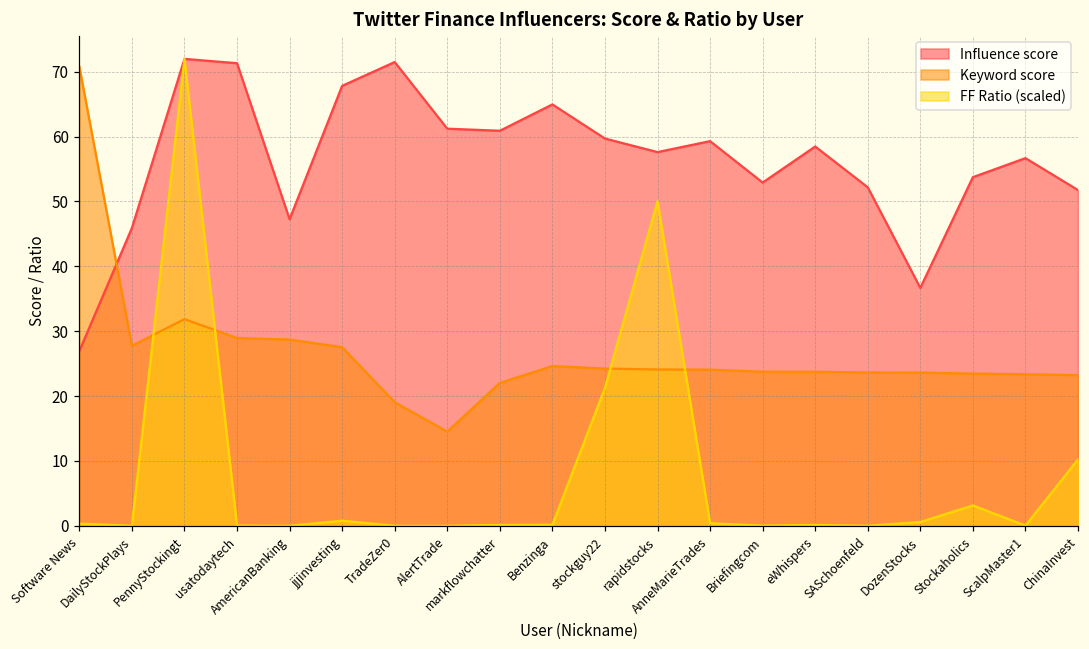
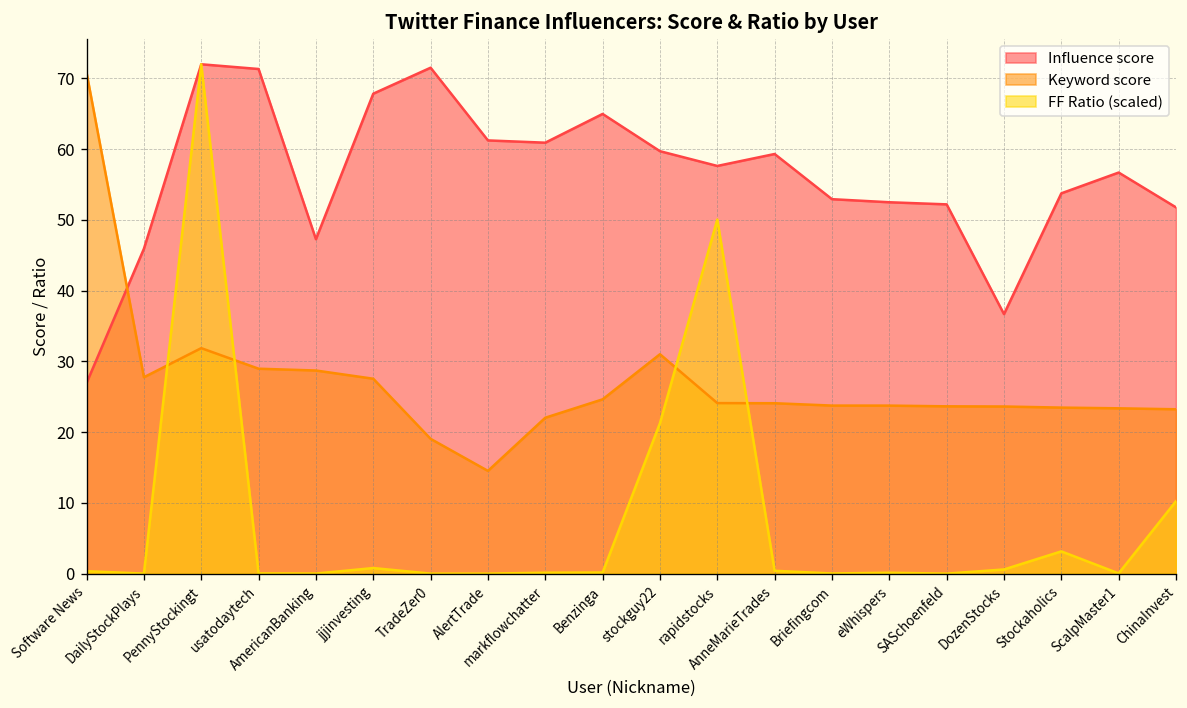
  {
    "Influence score": {
      "Software News": 27,
      "DailyStockPlays": 46,
      "usatodaytech": 71,
      "AmericanBanking": 47,
      "jjjinvesting": 68,
      "TradeZer0": 71,
      "AlertTrade": 61,
      "markflowchatter": 61,
      "Benzinga": 65,
      "stockguy22": 60,
      "rapidstocks": 58,
      "AnneMarieTrades": 59,
      "Briefingcom": 53,
-     "eWhispers": 58,
+     "eWhispers": 52,
      "SASchoenfeld": 52,
      "DozenStocks": 37,
      "Stockaholics": 54,
      "ScalpMaster1": 57,
      "ChinaInvest": 52
    },
    "Keyword score": {
      "Software News": 71,
      "DailyStockPlays": 28,
      "PennyStockingt": 32,
      "usatodaytech": 29,
      "AmericanBanking": 29,
      "jjjinvesting": 28,
      "TradeZer0": 19,
      "AlertTrade": 15,
      "markflowchatter": 22,
      "Benzinga": 25,
-     "stockguy22": 24,
+     "stockguy22": 31,
      "rapidstocks": 24,
      "AnneMarieTrades": 24,
      "Briefingcom": 24,
      "eWhispers": 24,
      "SASchoenfeld": 24,
      "DozenStocks": 24,
      "Stockaholics": 23,
      "ScalpMaster1": 23,
      "ChinaInvest": 23
    },
    "FF Ratio (scaled)": {
      "Software News": 0,
      "DailyStockPlays": 0,
      "usatodaytech": 0,
      "AmericanBanking": 0,
      "jjjinvesting": 1,
      "TradeZer0": 0,
      "AlertTrade": 0,
      "markflowchatter": 0,
      "Benzinga": 0,
      "stockguy22": 21,
      "rapidstocks": 50,
      "AnneMarieTrades": 0,
      "Briefingcom": 0,
      "eWhispers": 0,
      "SASchoenfeld": 0,
      "DozenStocks": 1,
      "Stockaholics": 3,
      "ScalpMaster1": 0,
      "ChinaInvest": 10
    }
  }
